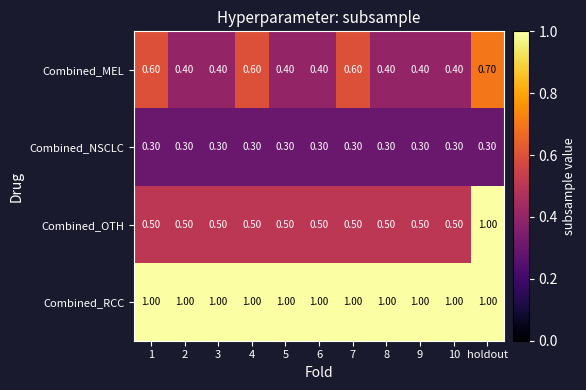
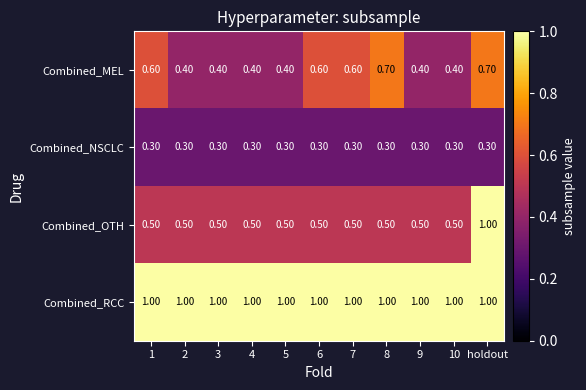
  {
    "Combined_MEL": {
      "1": 0.60,
      "2": 0.40,
      "3": 0.40,
-     "4": 0.60,
+     "4": 0.40,
      "5": 0.40,
-     "6": 0.40,
+     "6": 0.60,
      "7": 0.60,
-     "8": 0.40,
+     "8": 0.70,
      "9": 0.40,
      "10": 0.40,
      "holdout": 0.70
    },
    "Combined_NSCLC": {
      "1": 0.30,
      "2": 0.30,
      "3": 0.30,
      "4": 0.30,
      "5": 0.30,
      "6": 0.30,
      "7": 0.30,
      "8": 0.30,
      "9": 0.30,
      "10": 0.30,
      "holdout": 0.30
    },
    "Combined_OTH": {
      "1": 0.50,
      "2": 0.50,
      "3": 0.50,
      "4": 0.50,
      "5": 0.50,
      "6": 0.50,
      "7": 0.50,
      "8": 0.50,
      "9": 0.50,
      "10": 0.50,
      "holdout": 1.00
    },
    "Combined_RCC": {
      "1": 1.00,
      "2": 1.00,
      "3": 1.00,
      "4": 1.00,
      "5": 1.00,
      "6": 1.00,
      "7": 1.00,
      "8": 1.00,
      "9": 1.00,
      "10": 1.00,
      "holdout": 1.00
    }
  }
